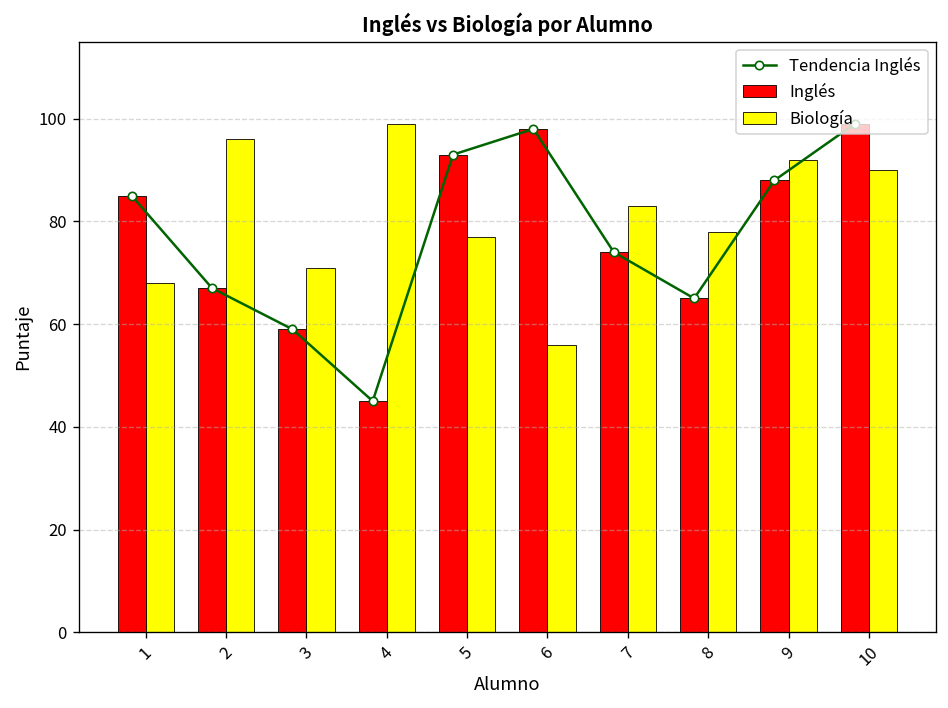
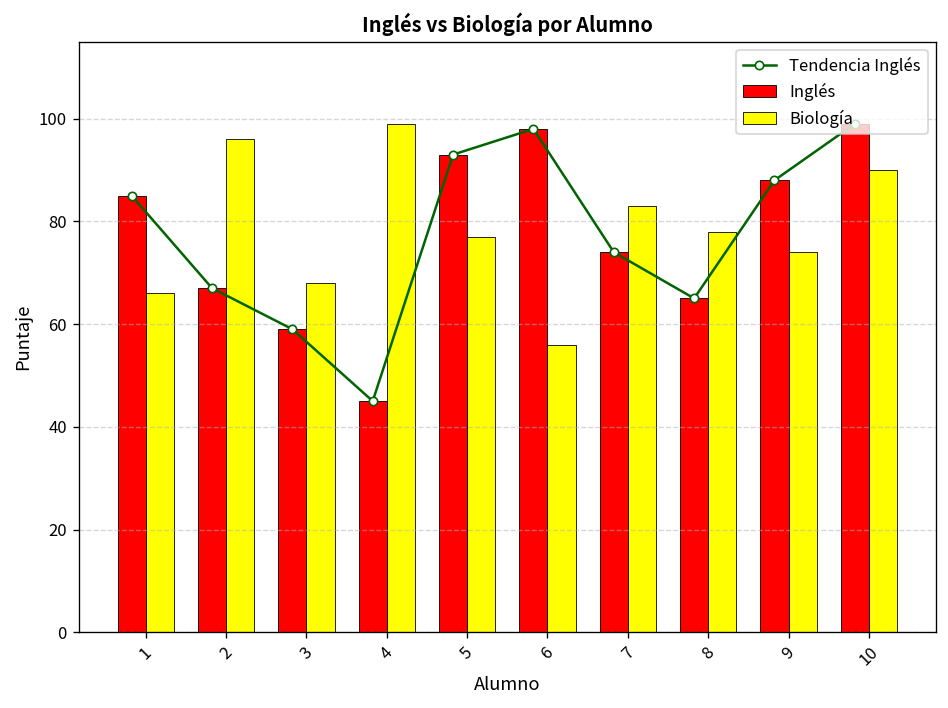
  {
    "Inglés": {
      "1": 85,
      "2": 67,
      "3": 59,
      "4": 45,
      "5": 93,
      "6": 98,
      "7": 74,
      "8": 65,
      "9": 88
    },
    "Biología": {
-     "1": 68,
+     "1": 66,
      "2": 96,
-     "3": 71,
+     "3": 68,
      "4": 99,
      "5": 77,
      "6": 56,
      "7": 83,
      "8": 78,
-     "9": 92,
+     "9": 74,
      "10": 90
    }
  }
